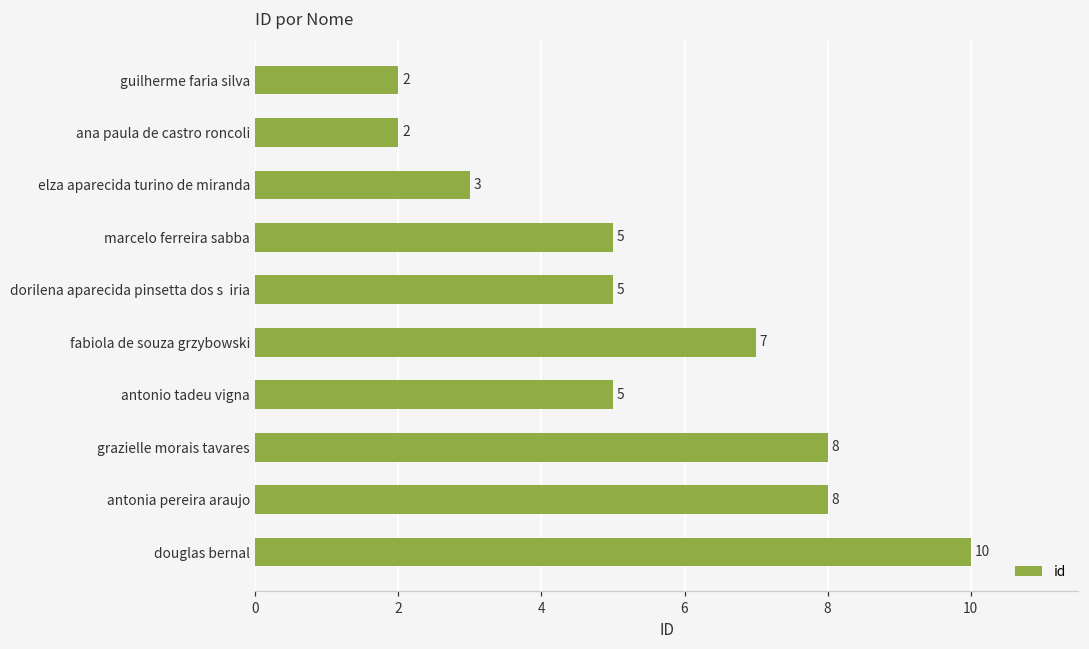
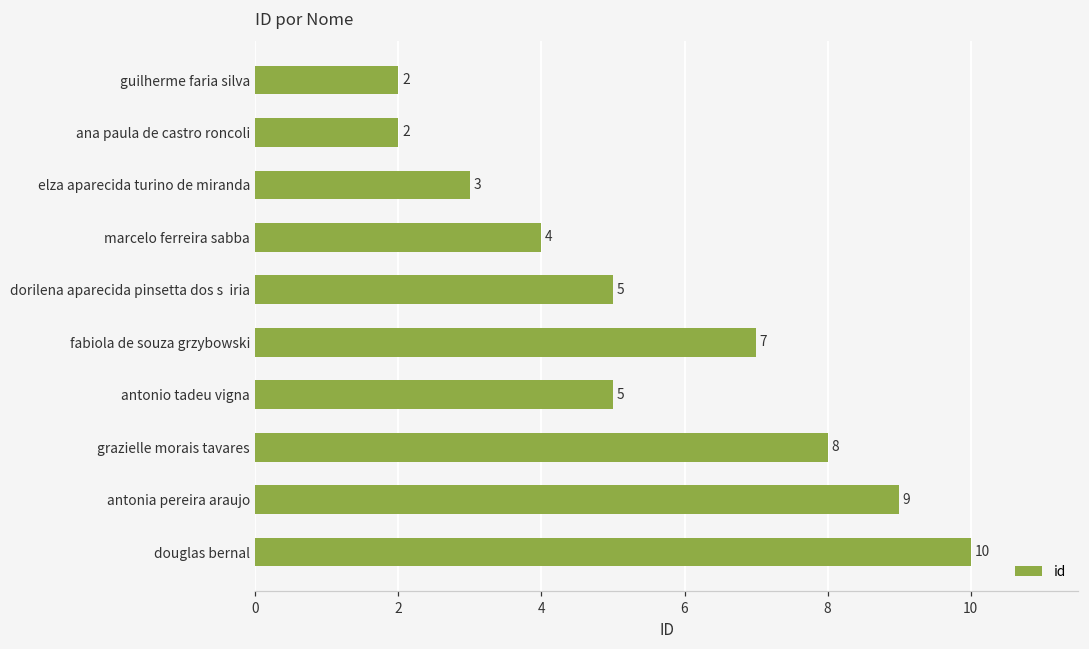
  {
    "guilherme faria silva": 2,
    "ana paula de castro roncoli": 2,
    "elza aparecida turino de miranda": 3,
-   "marcelo ferreira sabba": 5,
+   "marcelo ferreira sabba": 4,
    "dorilena aparecida pinsetta dos s iria": 5,
    "fabiola de souza grzybowski": 7,
    "antonio tadeu vigna": 5,
    "grazielle morais tavares": 8,
-   "antonia pereira araujo": 8,
+   "antonia pereira araujo": 9,
    "douglas bernal": 10
  }
